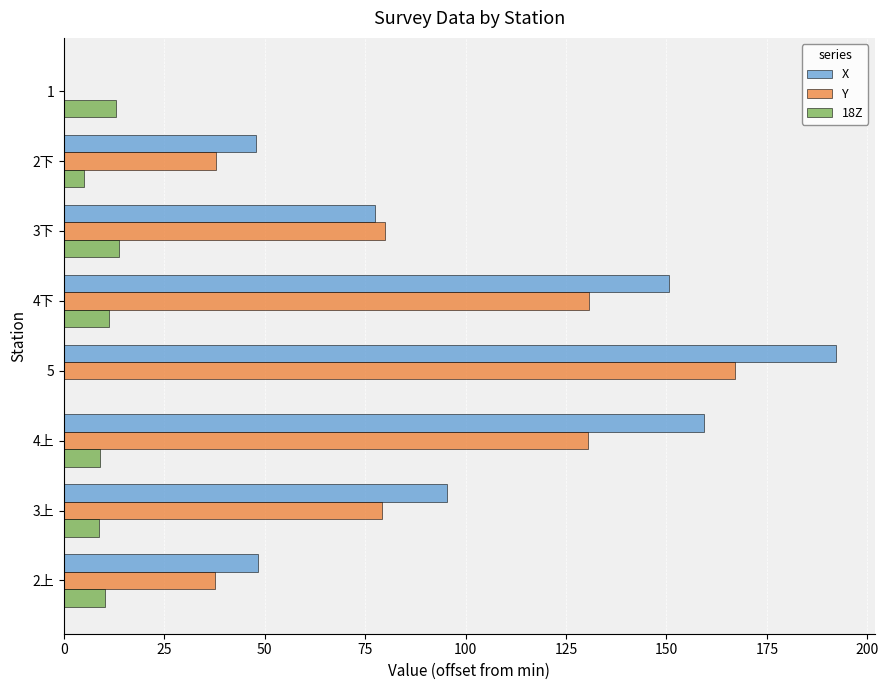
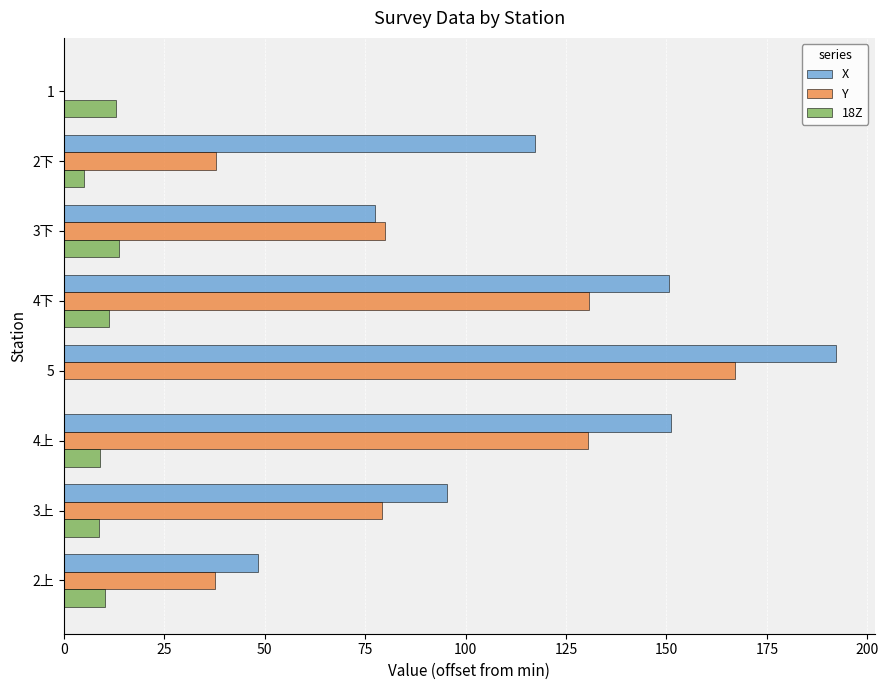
  {
    "X": {
      "1": 0,
-     "2下": 48,
+     "2下": 117,
      "3下": 77,
      "4下": 151,
      "5": 192,
-     "4上": 159,
+     "4上": 151,
      "3上": 95,
      "2上": 48
    },
    "Y": {
      "1": 0,
      "2下": 38,
      "3下": 80,
      "4下": 131,
      "5": 167,
      "4上": 130,
      "3上": 79,
      "2上": 38
    },
    "18Z": {
      "1": 13,
      "2下": 5,
      "3下": 14,
      "4下": 11,
      "5": 0,
      "4上": 9,
      "3上": 9,
      "2上": 10
    }
  }
